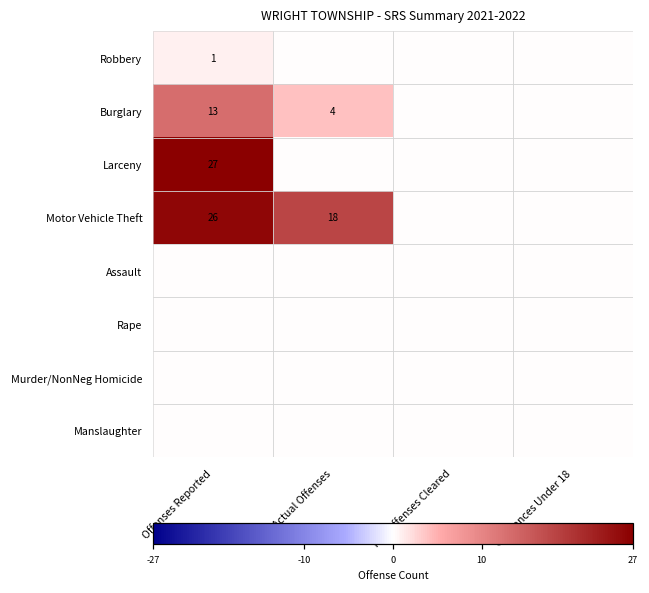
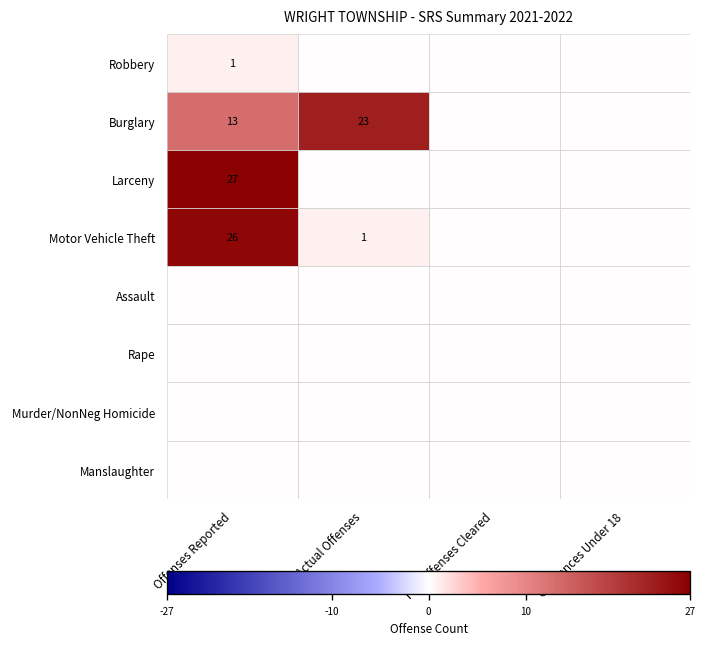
  {
    "Robbery": {
      "Offenses Reported": 1
    },
    "Burglary": {
      "Offenses Reported": 13,
-     "Actual Offenses": 4
+     "Actual Offenses": 23
    },
    "Larceny": {
      "Offenses Reported": 27
    },
    "Motor Vehicle Theft": {
      "Offenses Reported": 26,
-     "Actual Offenses": 18
+     "Actual Offenses": 1
    }
  }
